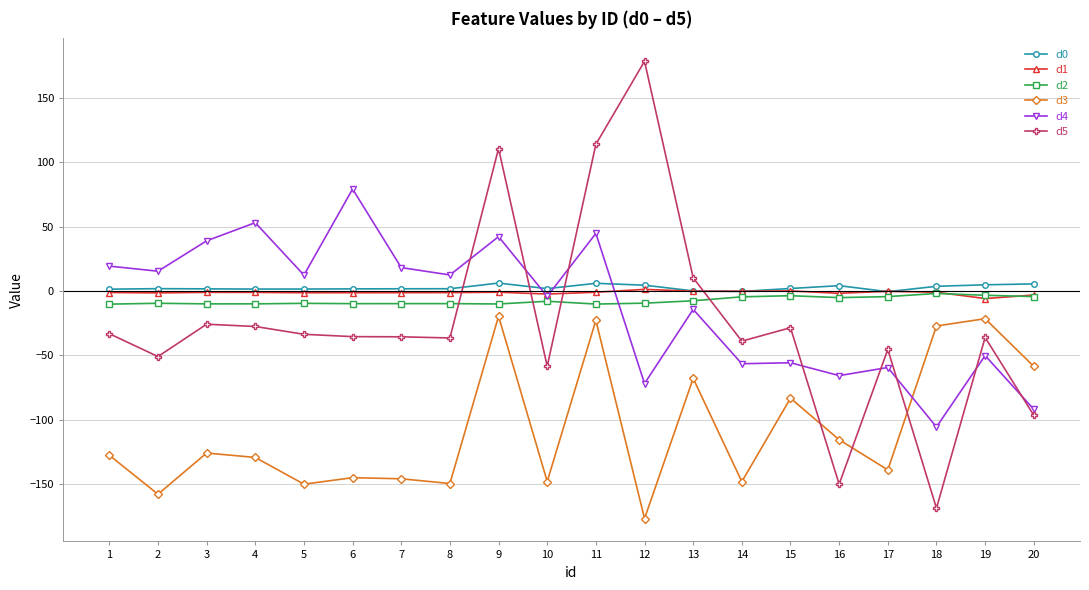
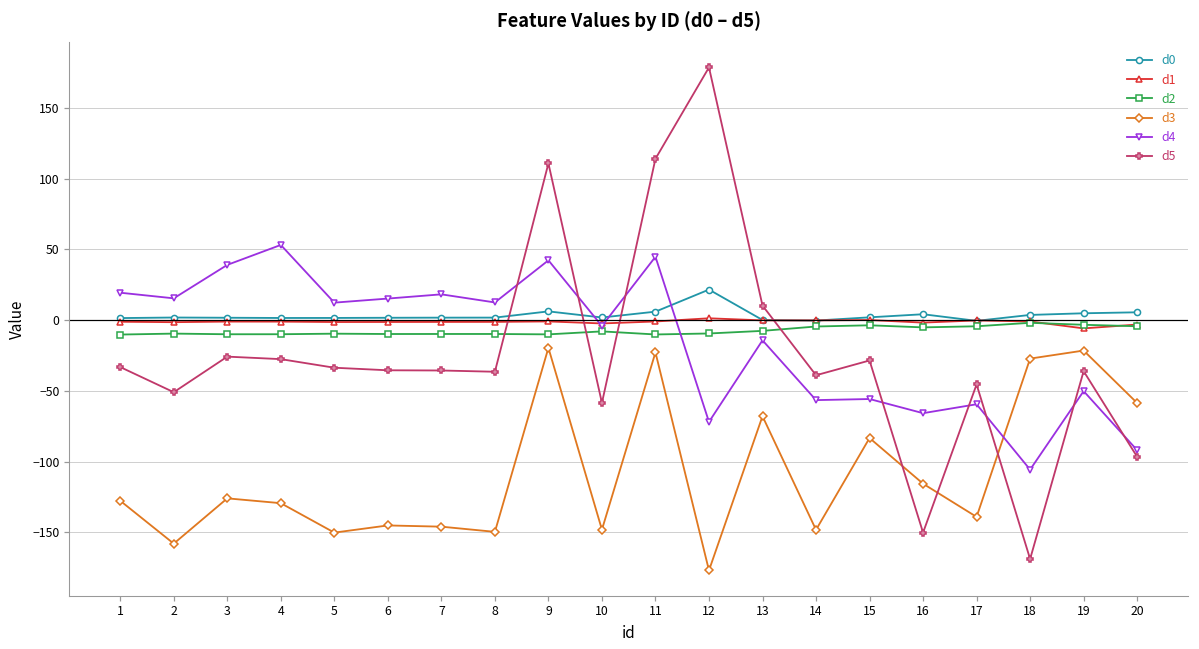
  {
    "d0": {
      "1": 1,
      "2": 2,
      "3": 2,
      "4": 2,
      "5": 2,
      "6": 2,
      "7": 2,
      "8": 2,
      "9": 6,
      "10": 2,
      "11": 6,
-     "12": 5,
+     "12": 22,
      "16": 4,
      "18": 4,
      "19": 5,
      "20": 6
    },
    "d1": {
      "1": -1,
      "2": -1,
      "3": -1,
      "4": -1,
      "5": -1,
      "6": -1,
      "7": -1,
      "8": -1,
      "9": -1,
      "11": -1,
      "12": 1,
      "16": -2,
      "19": -6
    },
    "d2": {
      "1": -10,
      "2": -10,
      "3": -10,
      "4": -10,
      "5": -10,
      "6": -10,
      "7": -10,
      "8": -10,
      "9": -10,
      "10": -8,
      "11": -10,
      "12": -9,
      "13": -8,
      "14": -4,
      "15": -4,
      "16": -5,
      "17": -4,
      "19": -3
    },
    "d3": {
      "1": -128,
      "2": -158,
      "3": -126,
      "4": -129,
      "5": -150,
      "6": -145,
      "7": -146,
      "8": -150,
      "9": -20,
      "10": -148,
      "11": -23,
      "12": -177,
      "13": -68,
      "14": -148,
      "15": -83,
      "16": -116,
      "17": -139,
      "18": -27,
      "19": -21,
      "20": -59
    },
    "d4": {
      "1": 19,
      "2": 15,
      "3": 39,
      "4": 53,
      "5": 12,
-     "6": 79,
+     "6": 15,
      "7": 18,
      "8": 13,
      "9": 42,
      "11": 45,
      "12": -72,
      "13": -14,
      "14": -57,
      "15": -56,
      "16": -66,
      "17": -59,
      "18": -106,
      "19": -50,
      "20": -92
    },
    "d5": {
      "1": -33,
      "2": -51,
      "3": -26,
      "4": -28,
      "5": -34,
      "6": -35,
      "7": -36,
      "8": -36,
      "9": 111,
      "10": -58,
      "11": 114,
      "12": 179,
      "13": 10,
      "14": -39,
      "15": -29,
      "16": -150,
      "17": -45,
      "18": -169,
      "19": -36,
      "20": -97
    }
  }
